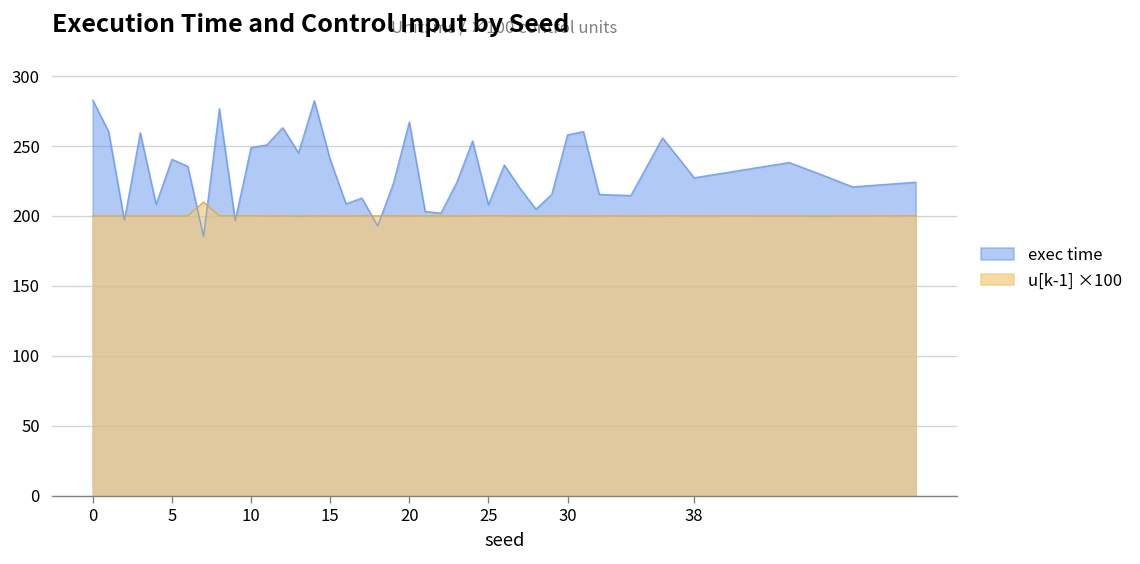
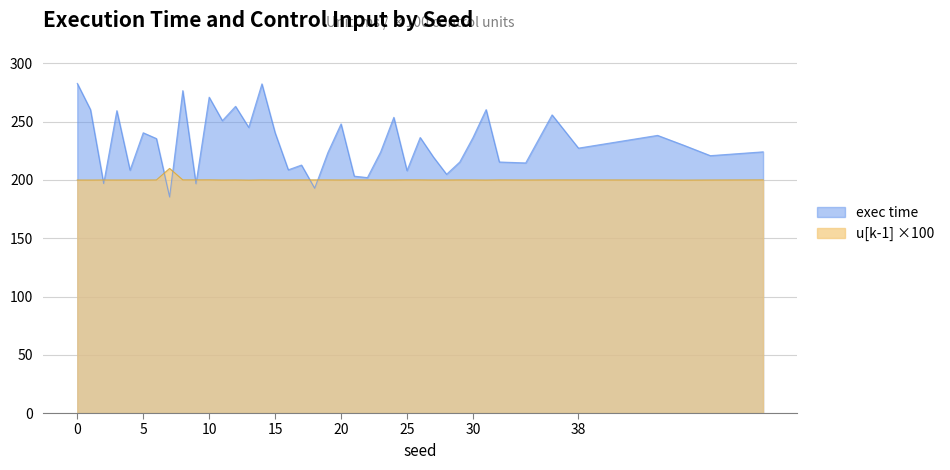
  {
    "exec time": {
      "0": 283,
      "5": 241,
-     "10": 249,
+     "10": 271,
      "15": 241,
-     "20": 267,
+     "20": 248,
      "25": 208,
-     "30": 258,
+     "30": 236,
      "38": 227
    },
    "u[k-1] ×100": {
      "0": 200,
      "5": 200,
      "10": 200,
      "15": 200,
      "20": 200,
      "25": 200,
      "30": 200,
      "38": 200
    }
  }
